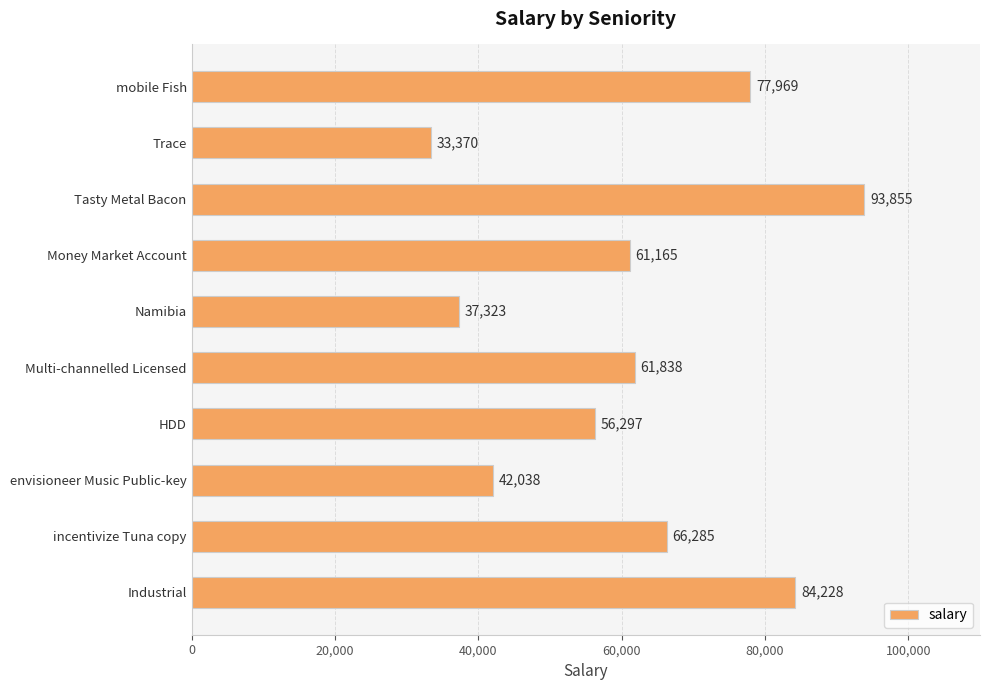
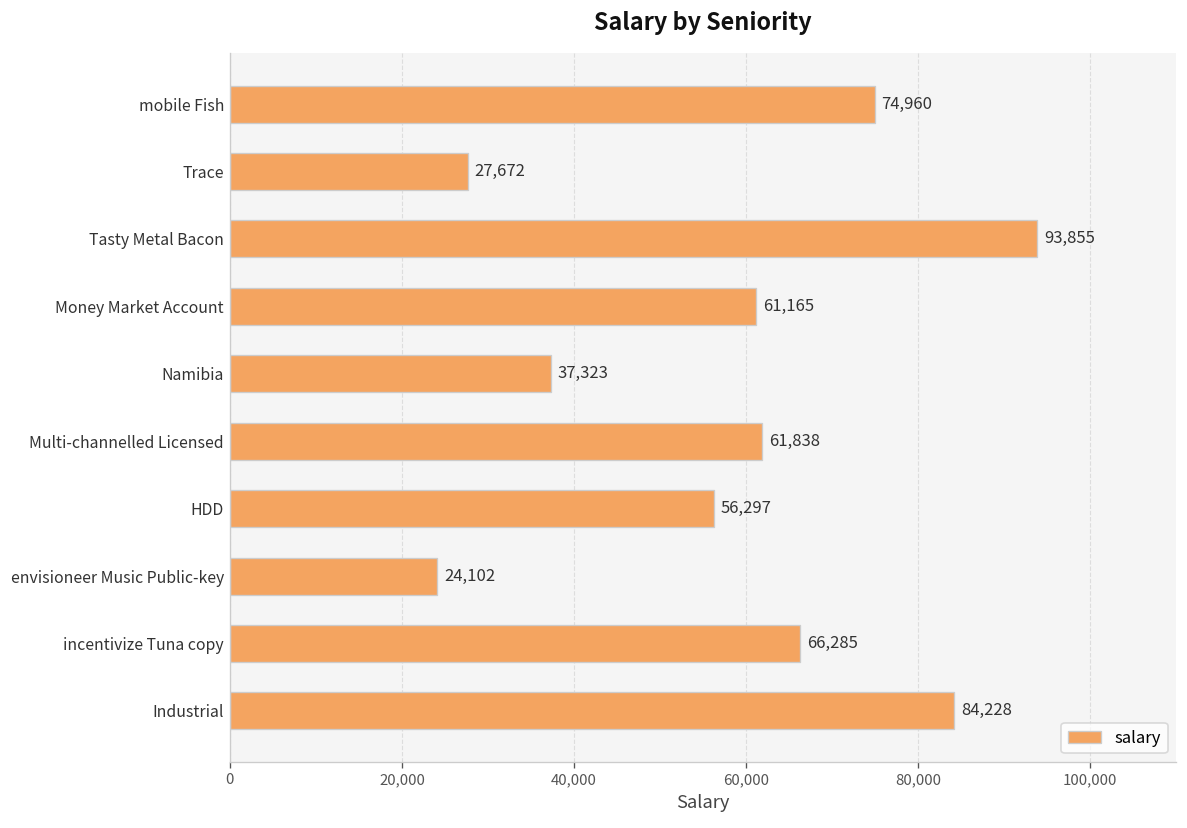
  {
-   "mobile Fish": "77,969",
-   "Trace": "33,370",
+   "mobile Fish": "74,960",
+   "Trace": "27,672",
    "Tasty Metal Bacon": "93,855",
    "Money Market Account": "61,165",
    "Namibia": "37,323",
    "Multi-channelled Licensed": "61,838",
    "HDD": "56,297",
-   "envisioneer Music Public-key": "42,038",
+   "envisioneer Music Public-key": "24,102",
    "incentivize Tuna copy": "66,285",
    "Industrial": "84,228"
  }
